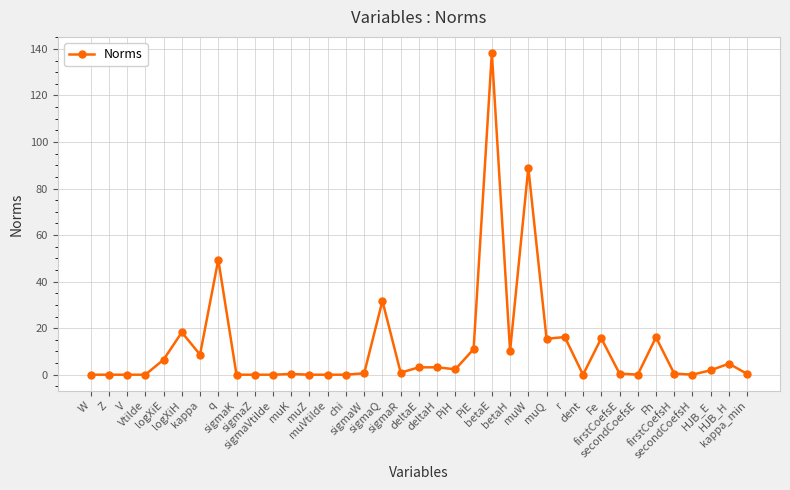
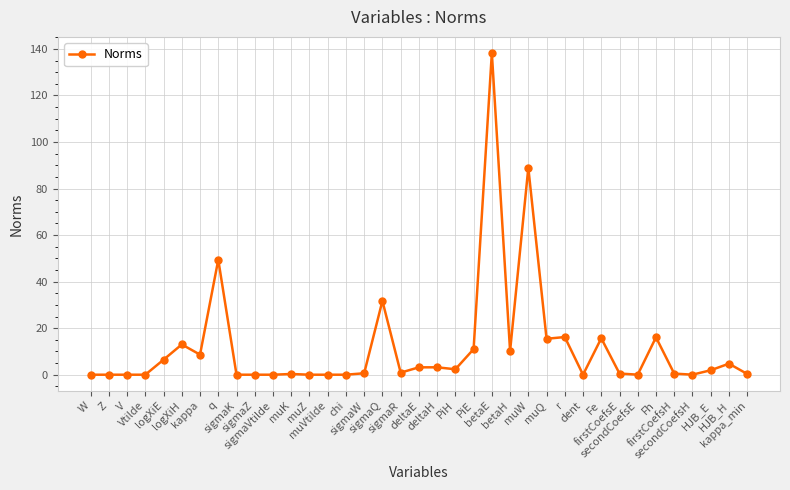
  {
    "W": 0,
    "Z": 0,
    "V": 0,
    "Vtilde": 0,
    "logXiE": 6,
-   "logXiH": 18,
+   "logXiH": 13,
    "kappa": 9,
    "q": 49,
    "sigmaK": 0,
    "sigmaZ": 0,
    "sigmaVtilde": 0,
    "muK": 0,
    "muZ": 0,
    "muVtilde": 0,
    "chi": 0,
    "sigmaW": 1,
    "sigmaQ": 32,
    "sigmaR": 1,
    "deltaE": 3,
    "deltaH": 3,
    "PiH": 2,
    "PiE": 11,
    "betaE": 138,
    "betaH": 10,
    "muW": 89,
    "muQ": 15,
    "r": 16,
    "dent": 0,
    "Fe": 16,
    "firstCoefsE": 0,
    "secondCoefsE": 0,
    "Fh": 16,
    "firstCoefsH": 0,
    "secondCoefsH": 0,
    "HJB_E": 2,
    "HJB_H": 5,
    "kappa_min": 0
  }
